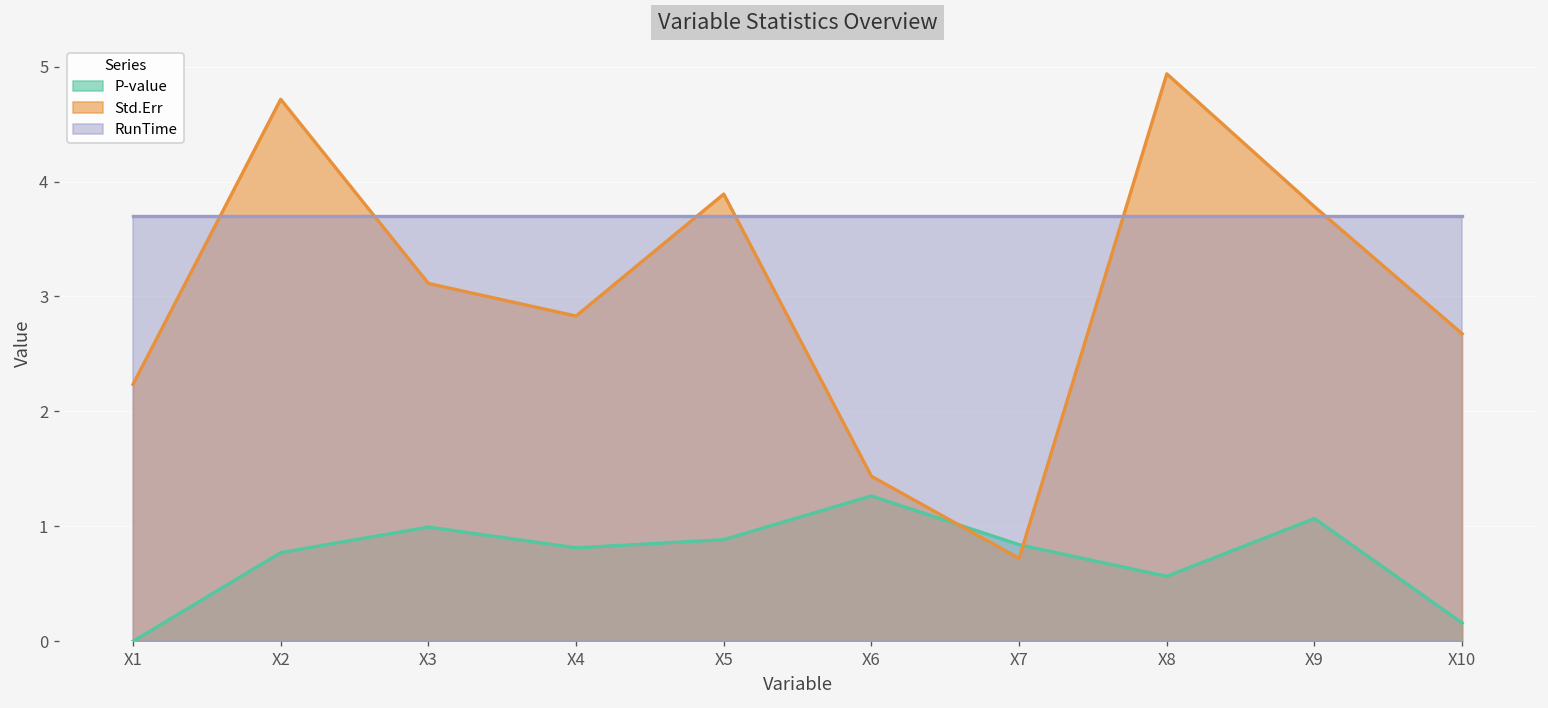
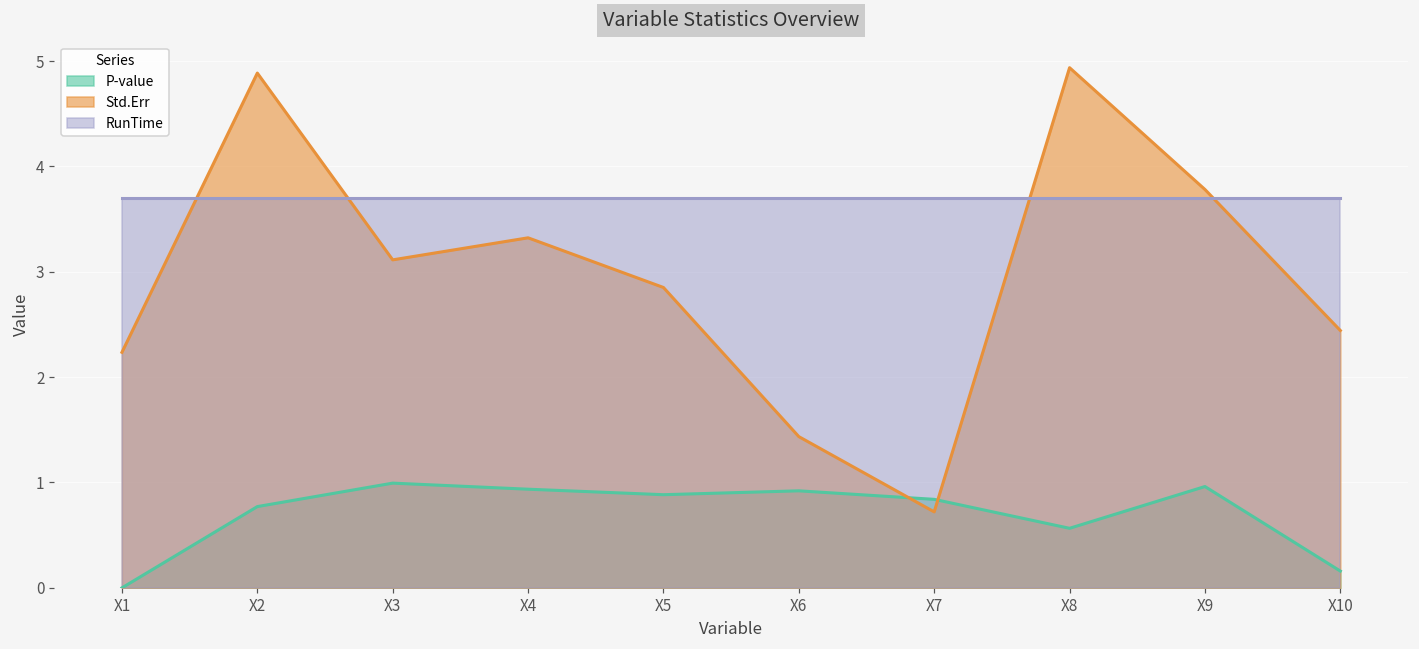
  {
    "P-value": {
      "X1": 0.0,
      "X2": 0.8,
      "X3": 1.0,
-     "X4": 0.8,
+     "X4": 0.9,
      "X5": 0.9,
-     "X6": 1.3,
+     "X6": 0.9,
      "X7": 0.8,
      "X8": 0.6,
-     "X9": 1.1,
+     "X9": 1.0,
      "X10": 0.2
    },
    "Std.Err": {
      "X1": 2.2,
-     "X2": 4.7,
+     "X2": 4.9,
      "X3": 3.1,
-     "X4": 2.8,
-     "X5": 3.9,
+     "X4": 3.3,
+     "X5": 2.9,
      "X6": 1.4,
      "X7": 0.7,
      "X8": 4.9,
      "X9": 3.8,
-     "X10": 2.7
+     "X10": 2.4
    },
    "RunTime": {
      "X1": 3.7,
      "X2": 3.7,
      "X3": 3.7,
      "X4": 3.7,
      "X5": 3.7,
      "X6": 3.7,
      "X7": 3.7,
      "X8": 3.7,
      "X9": 3.7,
      "X10": 3.7
    }
  }
